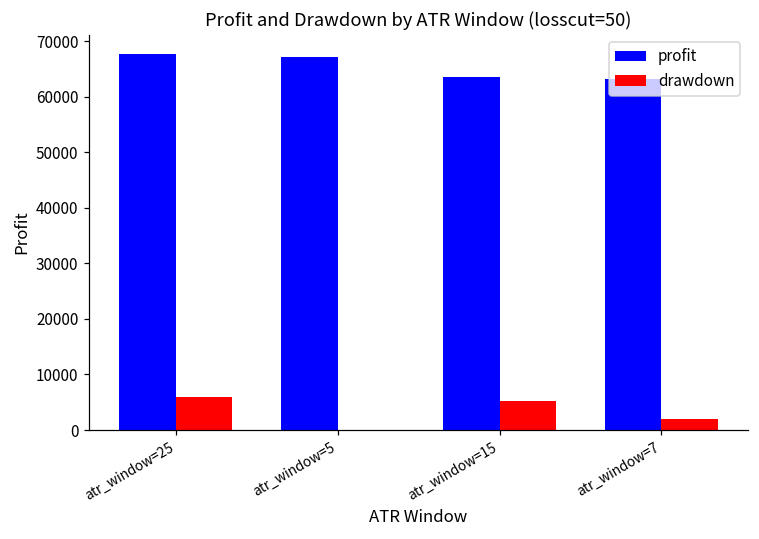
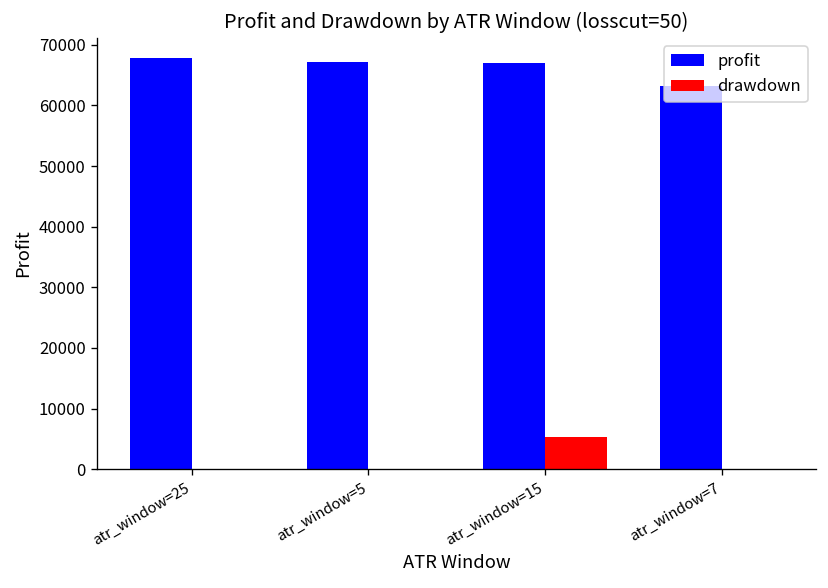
  {
    "profit": {
      "atr_window=25": 68000,
      "atr_window=5": 67000,
-     "atr_window=15": 64000
+     "atr_window=15": 67000
    },
    "drawdown": {
-     "atr_window=25": 6000,
+     "atr_window=25": 0,
      "atr_window=15": 5000,
-     "atr_window=7": 2000
+     "atr_window=7": 0
    }
  }
